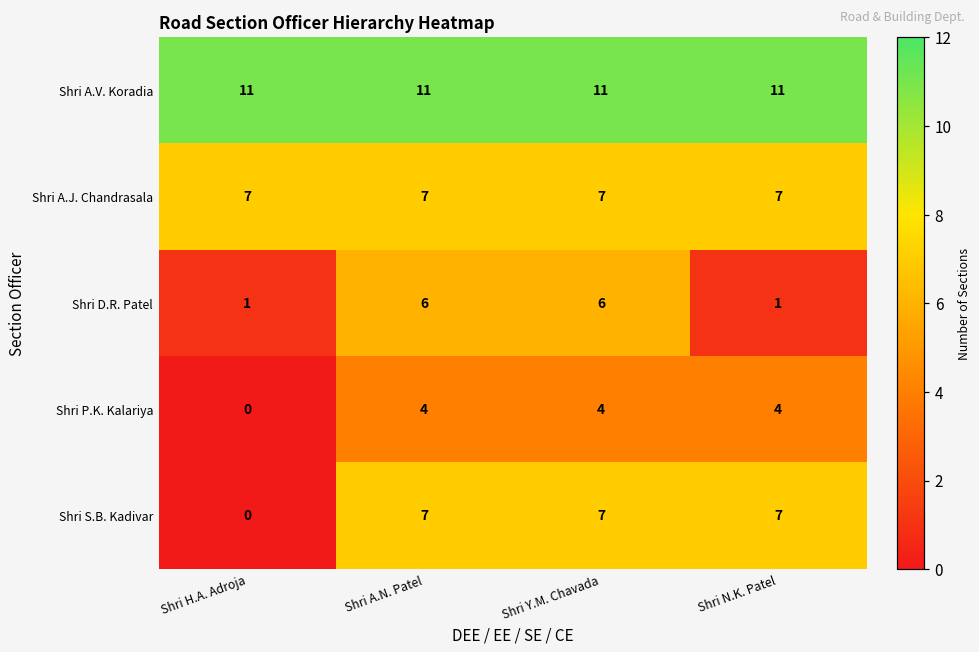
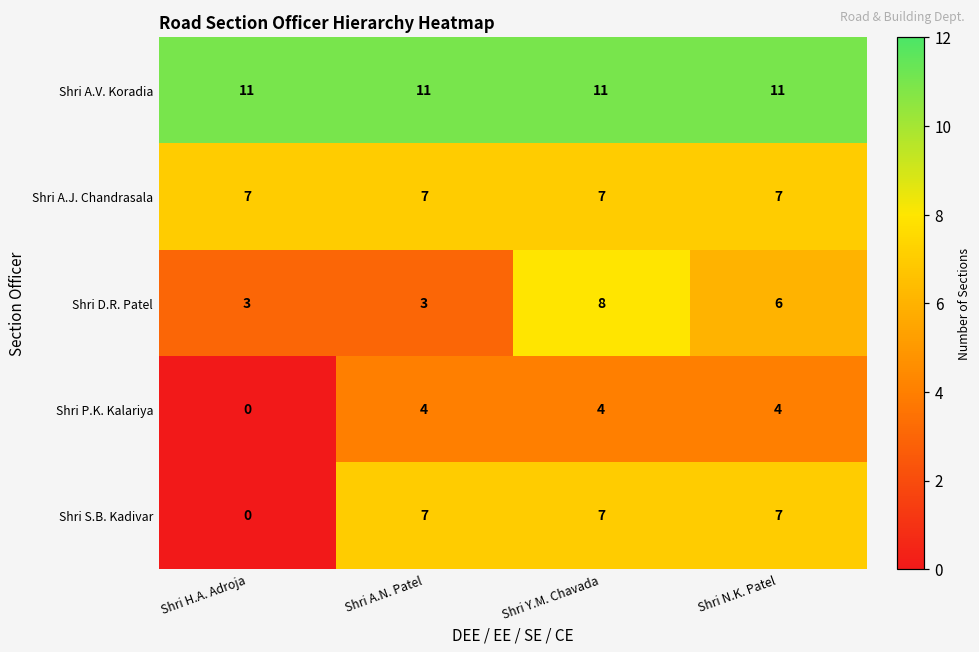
  {
    "Shri A.V. Koradia": {
      "Shri H.A. Adroja": 11,
      "Shri A.N. Patel": 11,
      "Shri Y.M. Chavada": 11,
      "Shri N.K. Patel": 11
    },
    "Shri A.J. Chandrasala": {
      "Shri H.A. Adroja": 7,
      "Shri A.N. Patel": 7,
      "Shri Y.M. Chavada": 7,
      "Shri N.K. Patel": 7
    },
    "Shri D.R. Patel": {
-     "Shri H.A. Adroja": 1,
-     "Shri A.N. Patel": 6,
-     "Shri Y.M. Chavada": 6,
-     "Shri N.K. Patel": 1
+     "Shri H.A. Adroja": 3,
+     "Shri A.N. Patel": 3,
+     "Shri Y.M. Chavada": 8,
+     "Shri N.K. Patel": 6
    },
    "Shri P.K. Kalariya": {
      "Shri H.A. Adroja": 0,
      "Shri A.N. Patel": 4,
      "Shri Y.M. Chavada": 4,
      "Shri N.K. Patel": 4
    },
    "Shri S.B. Kadivar": {
      "Shri H.A. Adroja": 0,
      "Shri A.N. Patel": 7,
      "Shri Y.M. Chavada": 7,
      "Shri N.K. Patel": 7
    }
  }
